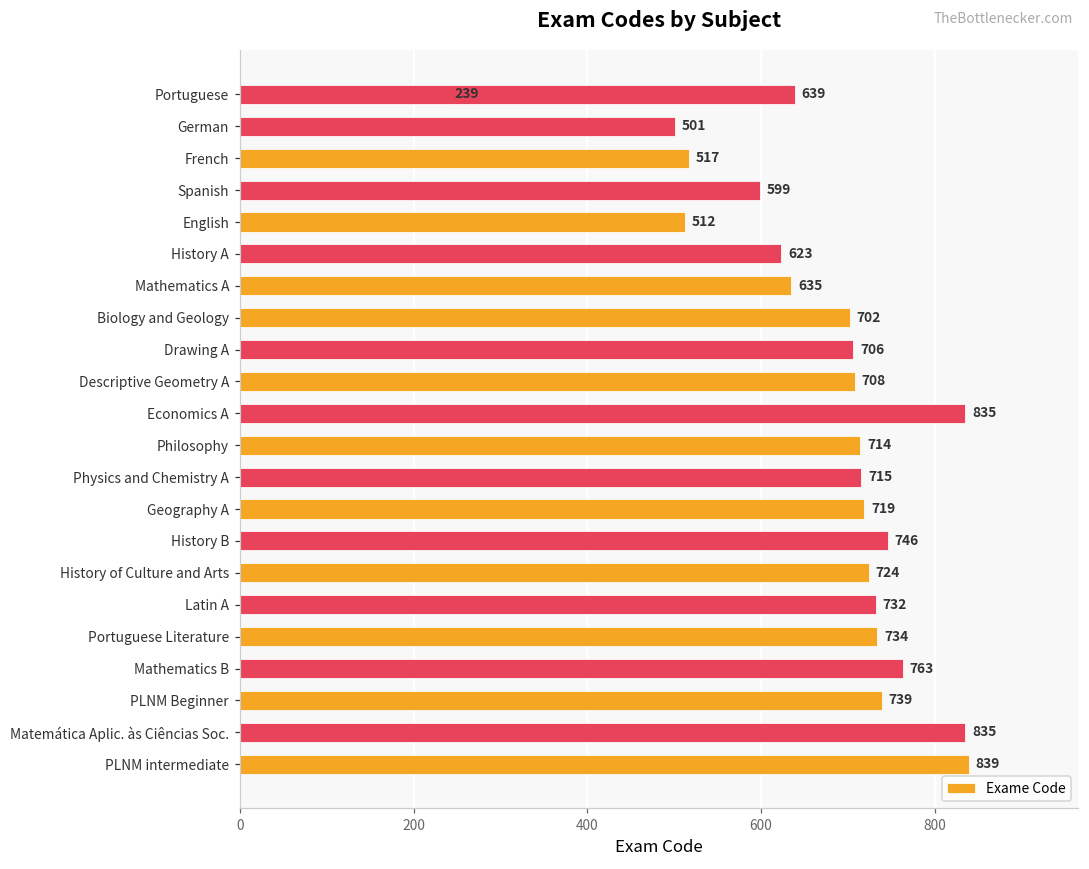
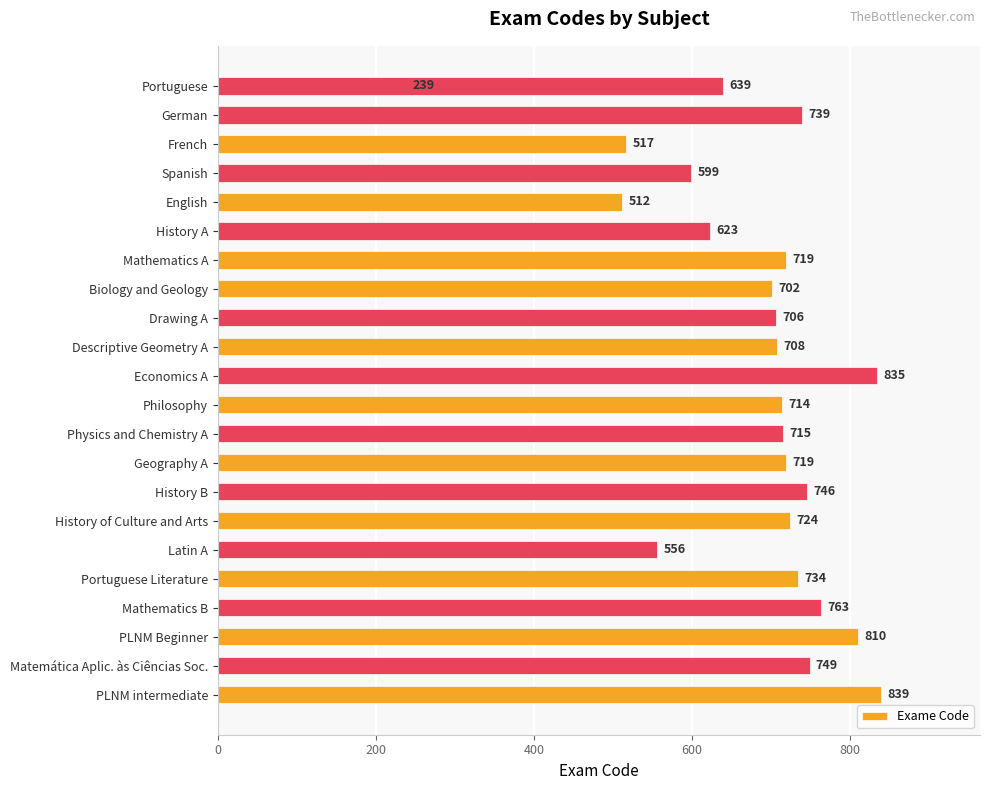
  {
-   "German": 501,
+   "German": 739,
    "French": 517,
    "Spanish": 599,
    "English": 512,
    "History A": 623,
-   "Mathematics A": 635,
+   "Mathematics A": 719,
    "Biology and Geology": 702,
    "Drawing A": 706,
    "Descriptive Geometry A": 708,
    "Economics A": 835,
    "Philosophy": 714,
    "Physics and Chemistry A": 715,
    "Geography A": 719,
    "History B": 746,
    "History of Culture and Arts": 724,
-   "Latin A": 732,
+   "Latin A": 556,
    "Portuguese Literature": 734,
    "Mathematics B": 763,
-   "PLNM Beginner": 739,
-   "Matemática Aplic. às Ciências Soc.": 835,
+   "PLNM Beginner": 810,
+   "Matemática Aplic. às Ciências Soc.": 749,
    "PLNM intermediate": 839
  }
